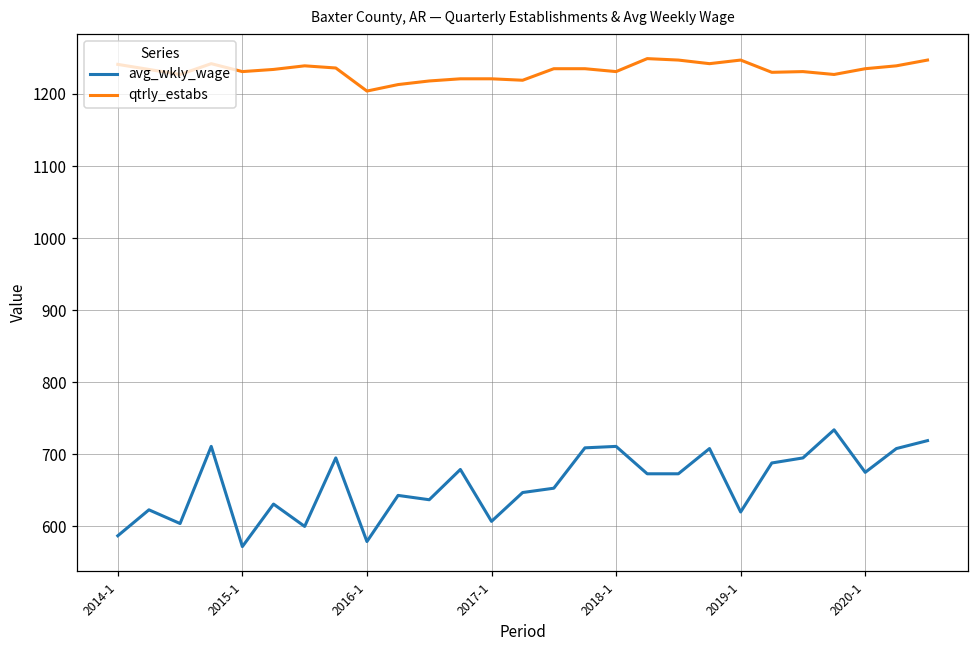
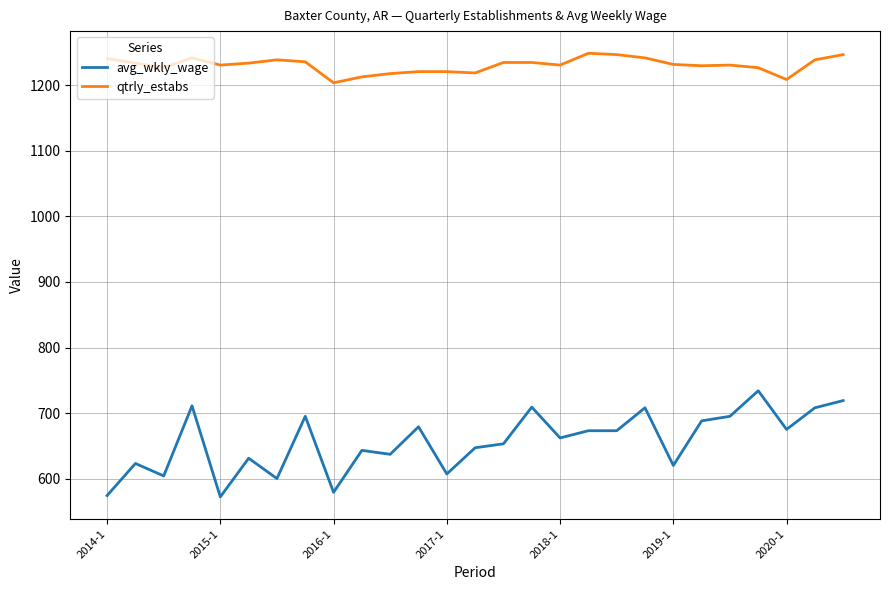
  {
    "avg_wkly_wage": {
-     "2014-1": 590,
+     "2014-1": 570,
      "2015-1": 570,
      "2016-1": 580,
      "2017-1": 610,
-     "2018-1": 710,
+     "2018-1": 660,
      "2019-1": 620,
      "2020-1": 680
    },
    "qtrly_estabs": {
      "2015-1": 1230,
      "2016-1": 1200,
      "2017-1": 1220,
      "2018-1": 1230,
-     "2019-1": 1250,
-     "2020-1": 1240
+     "2019-1": 1230,
+     "2020-1": 1210
    }
  }
